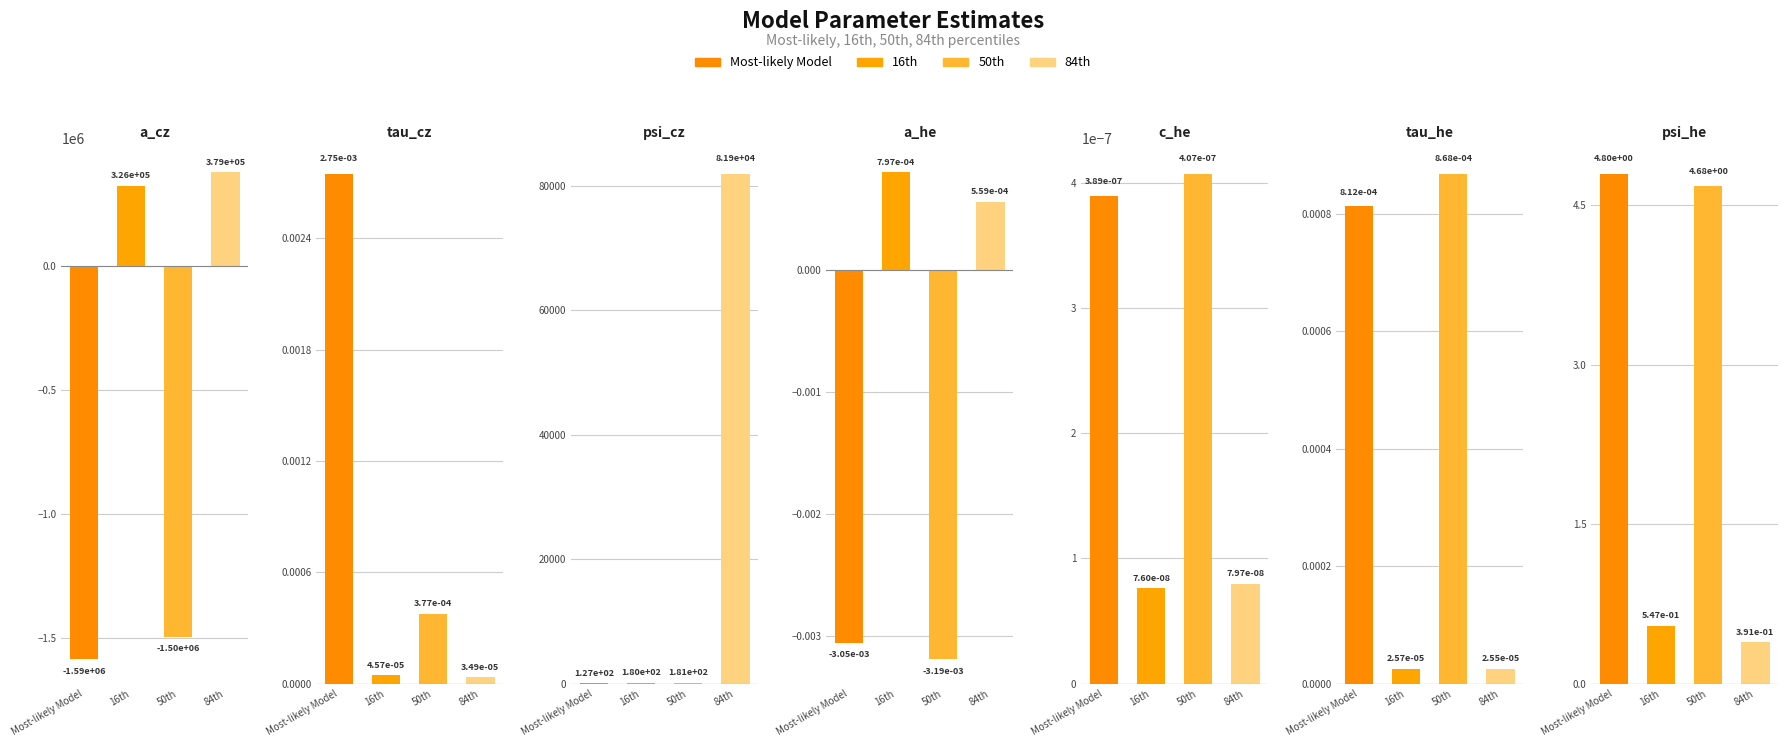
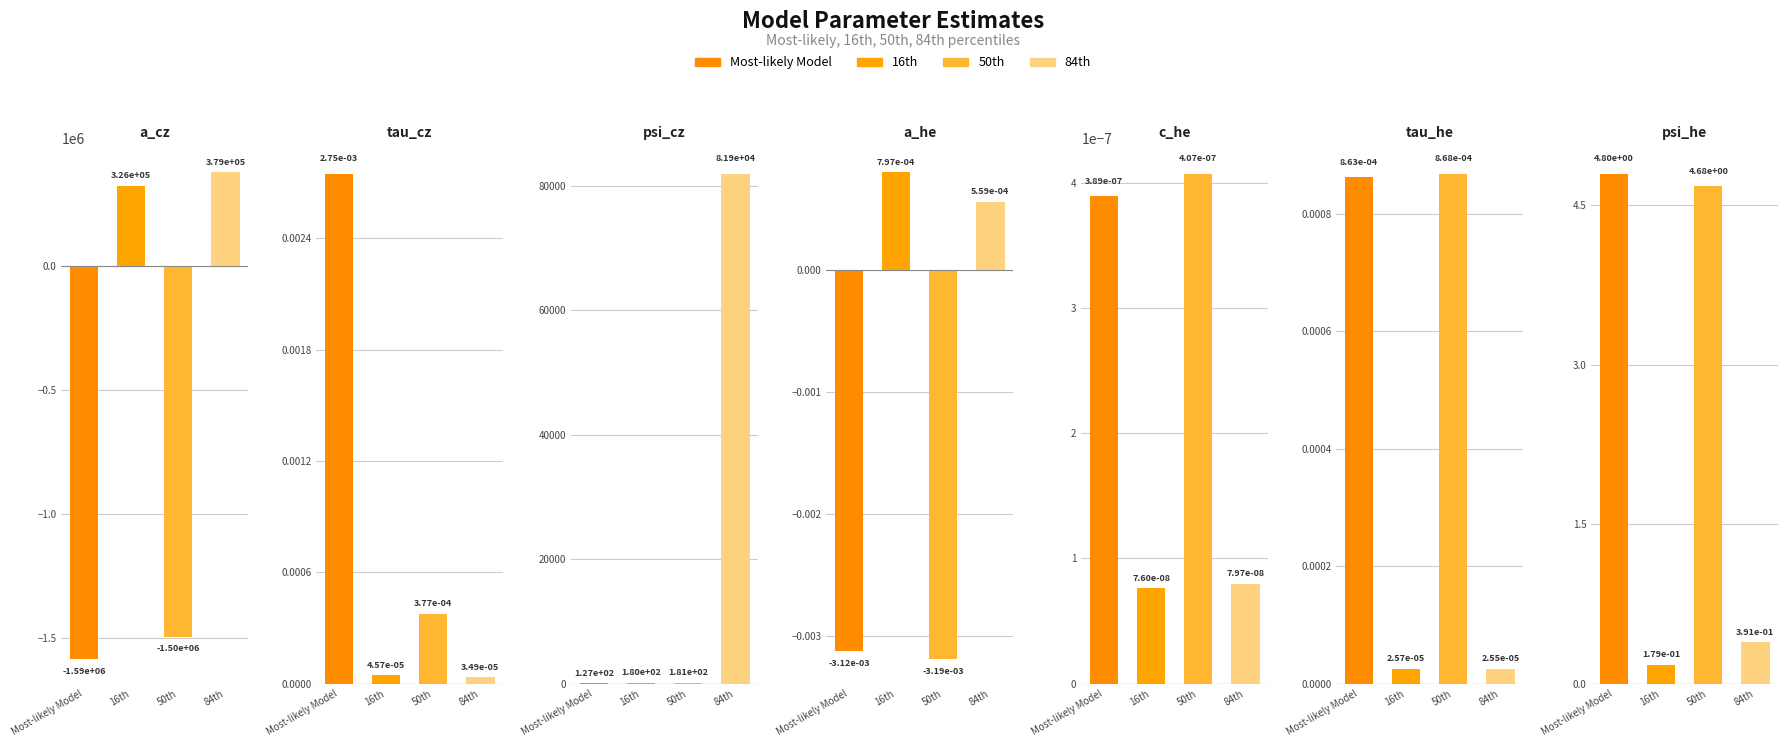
  {
    "tau_cz": {
      "Most-likely Model": "2.75e-03",
      "16th": "4.57e-05",
      "50th": "3.77e-04",
      "84th": "3.49e-05"
    },
    "psi_cz": {
      "Most-likely Model": "1.27e+02",
      "16th": "1.80e+02",
      "50th": "1.81e+02"
    },
    "a_he": {
-     "Most-likely Model": "-3.05e-03",
+     "Most-likely Model": "-3.12e-03",
      "16th": "7.97e-04",
      "50th": "-3.19e-03",
      "84th": "5.59e-04"
    },
    "c_he": {
      "Most-likely Model": "3.89e-07",
      "16th": "7.60e-08",
      "50th": "4.07e-07",
      "84th": "7.97e-08"
    },
    "tau_he": {
-     "Most-likely Model": "8.12e-04",
+     "Most-likely Model": "8.63e-04",
      "16th": "2.57e-05",
      "50th": "8.68e-04",
      "84th": "2.55e-05"
    },
    "psi_he": {
      "Most-likely Model": "4.80e+00",
-     "16th": "5.47e-01",
+     "16th": "1.79e-01",
      "50th": "4.68e+00",
      "84th": "3.91e-01"
    }
  }
